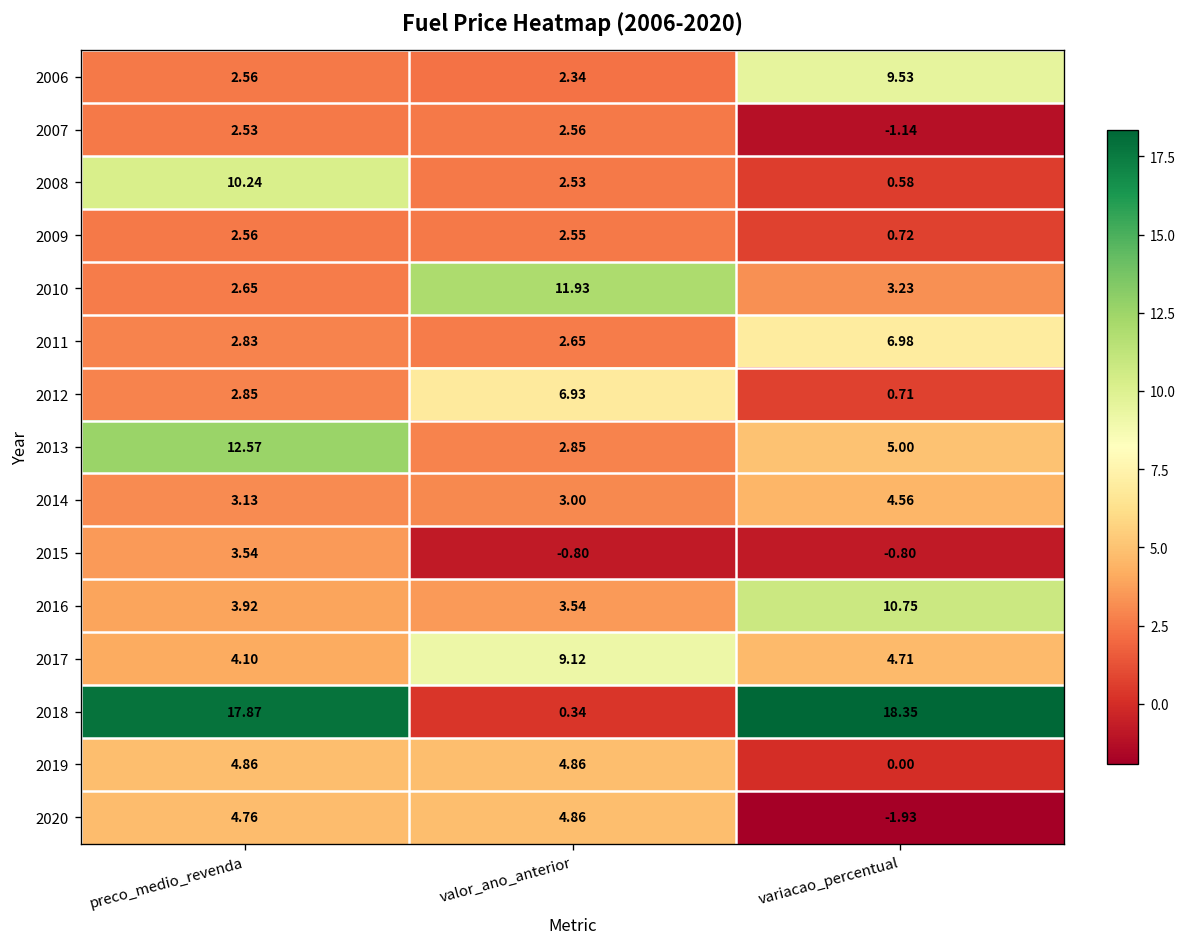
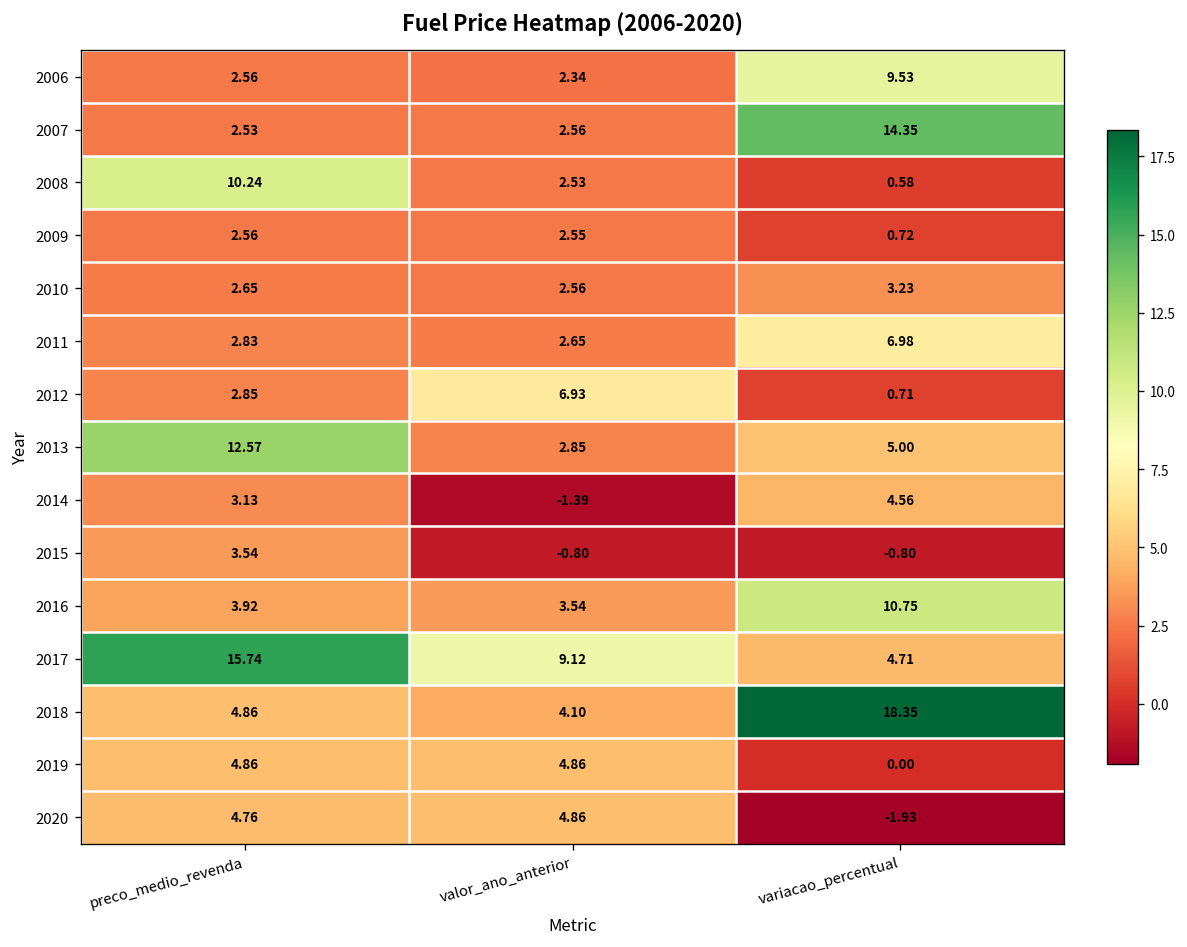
  {
    "2006": {
      "preco_medio_revenda": 2.56,
      "valor_ano_anterior": 2.34,
      "variacao_percentual": 9.53
    },
    "2007": {
      "preco_medio_revenda": 2.53,
      "valor_ano_anterior": 2.56,
-     "variacao_percentual": -1.14
+     "variacao_percentual": 14.35
    },
    "2008": {
      "preco_medio_revenda": 10.24,
      "valor_ano_anterior": 2.53,
      "variacao_percentual": 0.58
    },
    "2009": {
      "preco_medio_revenda": 2.56,
      "valor_ano_anterior": 2.55,
      "variacao_percentual": 0.72
    },
    "2010": {
      "preco_medio_revenda": 2.65,
-     "valor_ano_anterior": 11.93,
+     "valor_ano_anterior": 2.56,
      "variacao_percentual": 3.23
    },
    "2011": {
      "preco_medio_revenda": 2.83,
      "valor_ano_anterior": 2.65,
      "variacao_percentual": 6.98
    },
    "2012": {
      "preco_medio_revenda": 2.85,
      "valor_ano_anterior": 6.93,
      "variacao_percentual": 0.71
    },
    "2013": {
      "preco_medio_revenda": 12.57,
      "valor_ano_anterior": 2.85,
      "variacao_percentual": 5.00
    },
    "2014": {
      "preco_medio_revenda": 3.13,
-     "valor_ano_anterior": 3.00,
+     "valor_ano_anterior": -1.39,
      "variacao_percentual": 4.56
    },
    "2015": {
      "preco_medio_revenda": 3.54,
      "valor_ano_anterior": -0.80,
      "variacao_percentual": -0.80
    },
    "2016": {
      "preco_medio_revenda": 3.92,
      "valor_ano_anterior": 3.54,
      "variacao_percentual": 10.75
    },
    "2017": {
-     "preco_medio_revenda": 4.10,
+     "preco_medio_revenda": 15.74,
      "valor_ano_anterior": 9.12,
      "variacao_percentual": 4.71
    },
    "2018": {
-     "preco_medio_revenda": 17.87,
-     "valor_ano_anterior": 0.34,
+     "preco_medio_revenda": 4.86,
+     "valor_ano_anterior": 4.10,
      "variacao_percentual": 18.35
    },
    "2019": {
      "preco_medio_revenda": 4.86,
      "valor_ano_anterior": 4.86,
      "variacao_percentual": 0.00
    },
    "2020": {
      "preco_medio_revenda": 4.76,
      "valor_ano_anterior": 4.86,
      "variacao_percentual": -1.93
    }
  }
